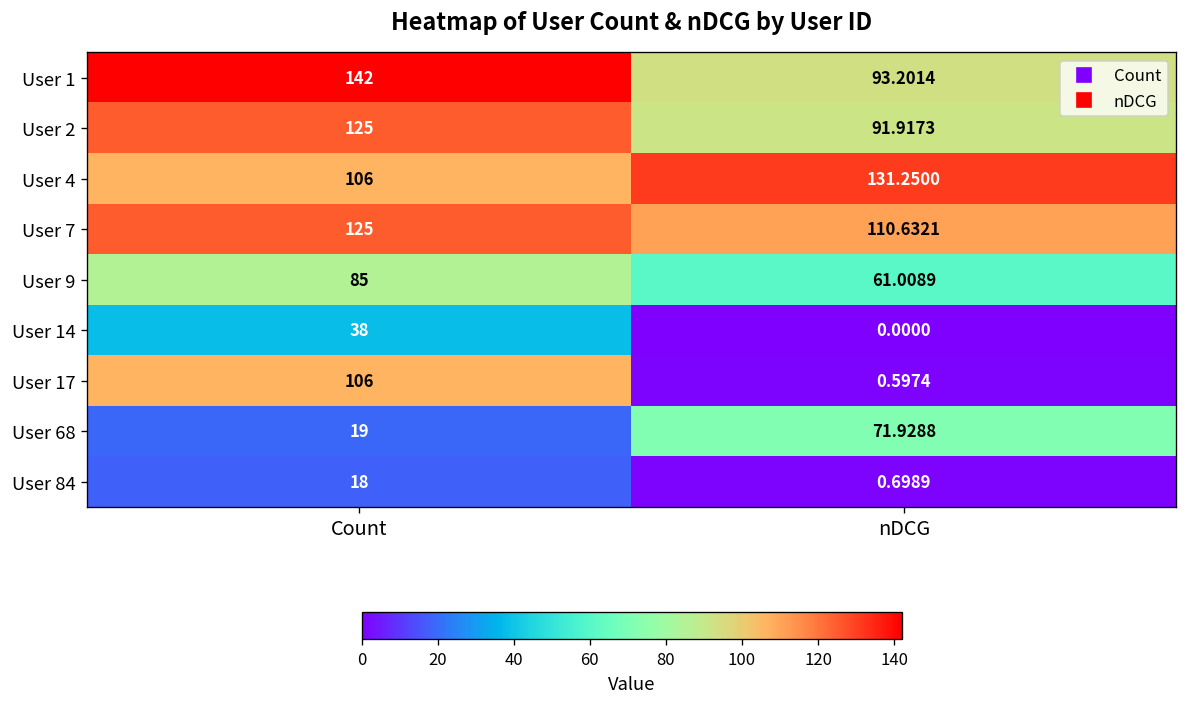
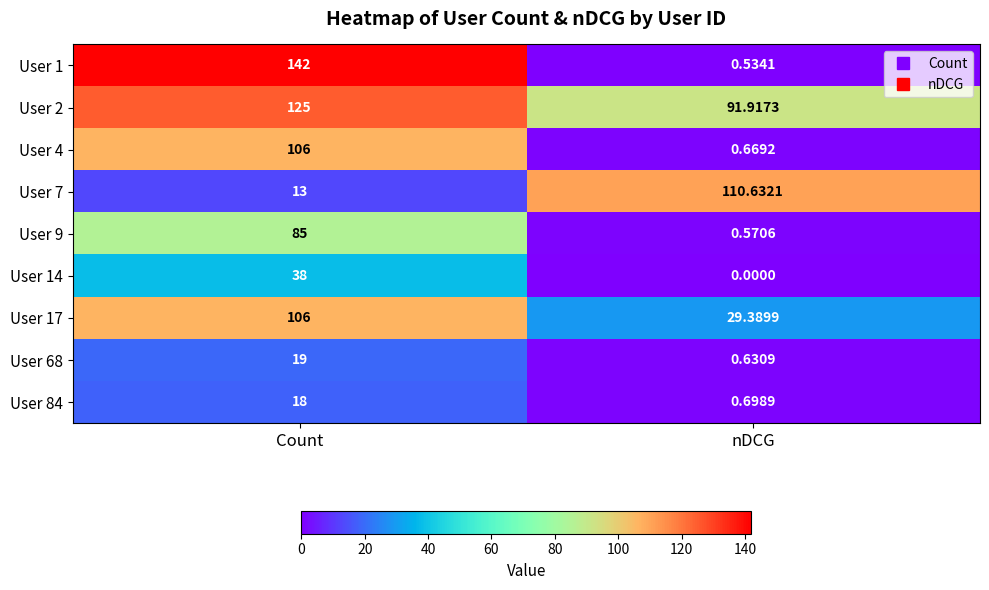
  {
    "User 1": {
      "Count": 142,
-     "nDCG": 93.2014
+     "nDCG": 0.5341
    },
    "User 2": {
      "Count": 125,
      "nDCG": 91.9173
    },
    "User 4": {
      "Count": 106,
-     "nDCG": 131.2500
+     "nDCG": 0.6692
    },
    "User 7": {
-     "Count": 125,
+     "Count": 13,
      "nDCG": 110.6321
    },
    "User 9": {
      "Count": 85,
-     "nDCG": 61.0089
+     "nDCG": 0.5706
    },
    "User 14": {
      "Count": 38,
      "nDCG": 0.0000
    },
    "User 17": {
      "Count": 106,
-     "nDCG": 0.5974
+     "nDCG": 29.3899
    },
    "User 68": {
      "Count": 19,
-     "nDCG": 71.9288
+     "nDCG": 0.6309
    },
    "User 84": {
      "Count": 18,
      "nDCG": 0.6989
    }
  }
